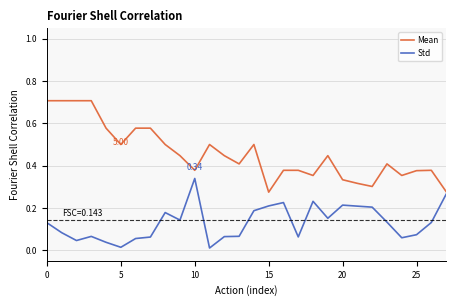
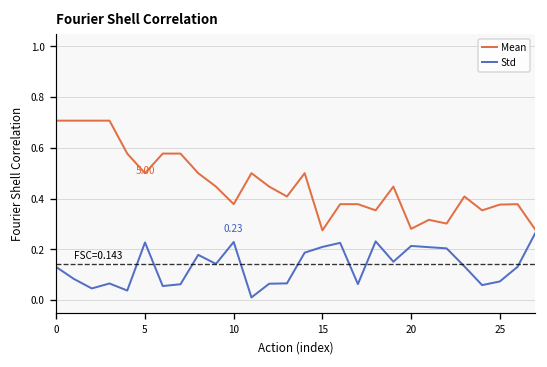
  {
    "Mean": {
      "0": 0.71,
      "15": 0.27,
-     "20": 0.33,
+     "20": 0.28,
      "25": 0.38
    },
    "Std": {
-     "5": 0.01,
-     "10": 0.34
+     "5": 0.23,
+     "10": 0.23
    }
  }
